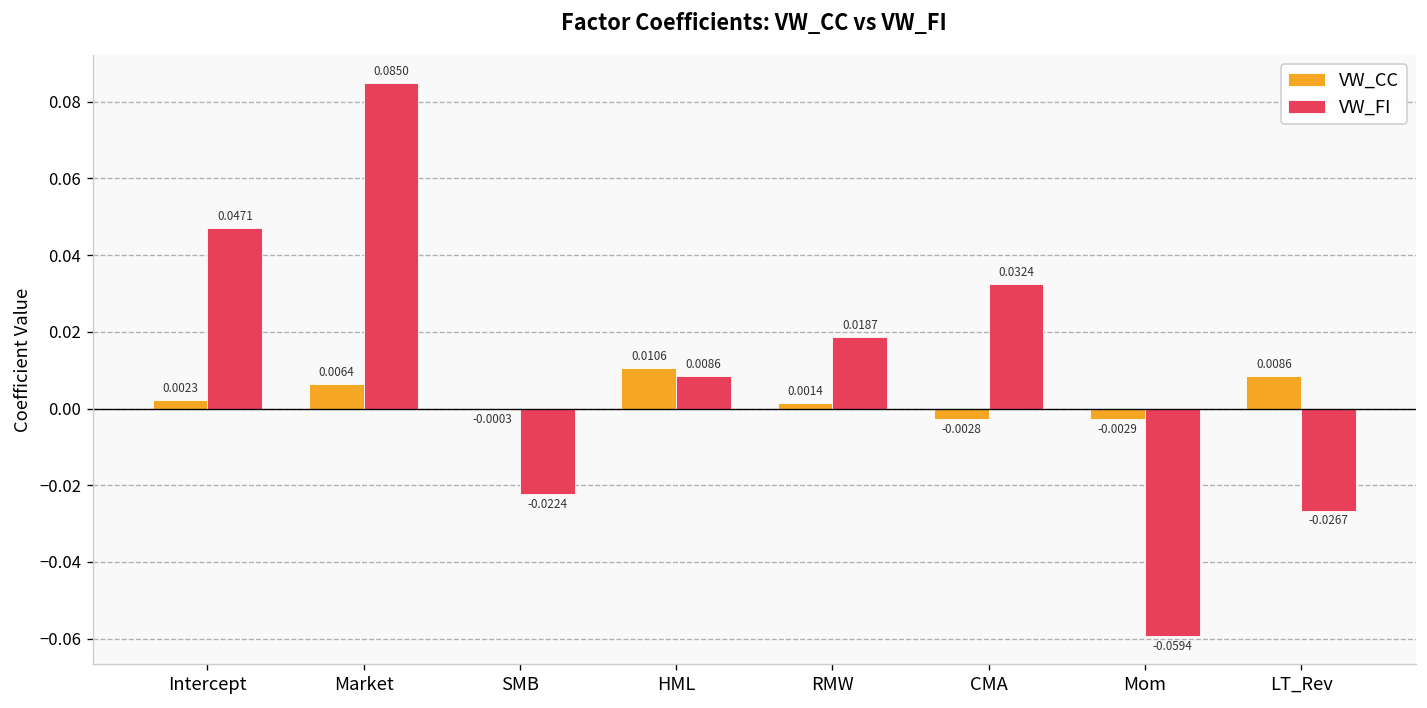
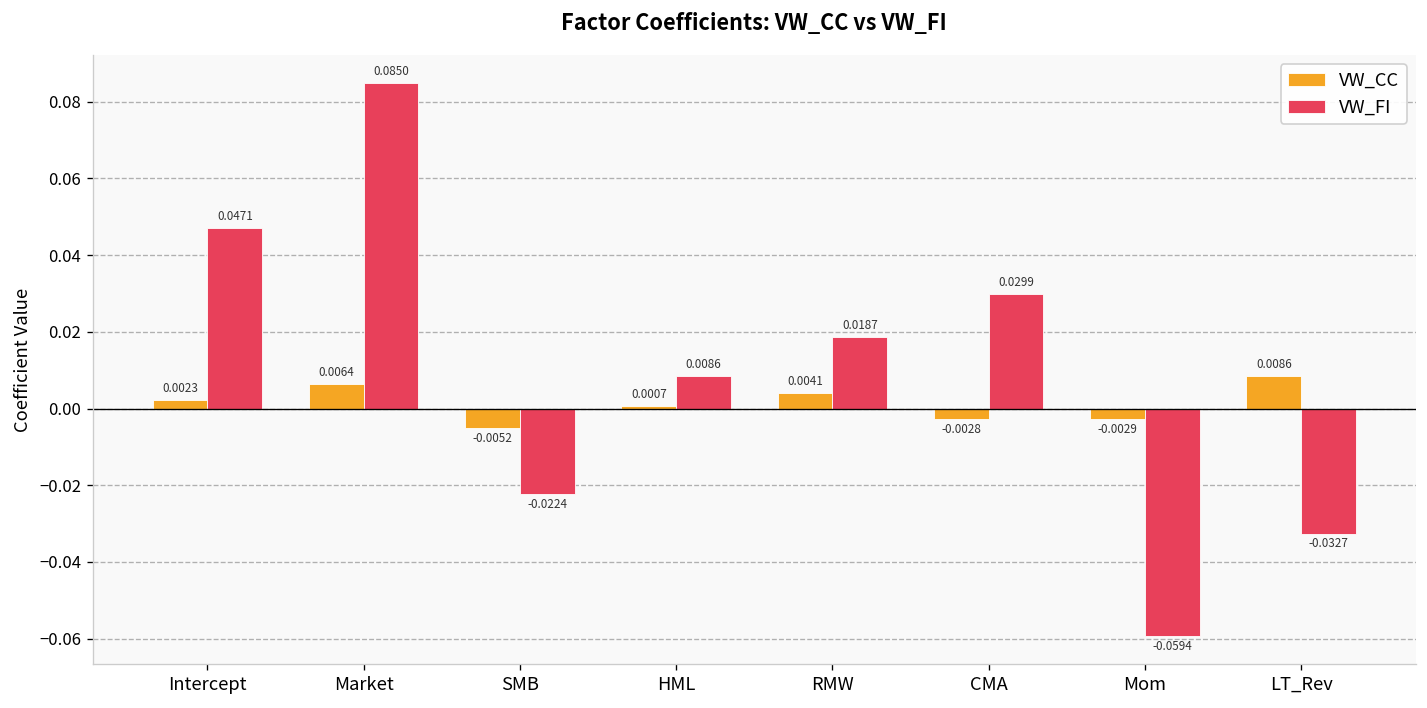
  {
    "VW_CC": {
      "Intercept": 0.0023,
      "Market": 0.0064,
-     "SMB": -0.0003,
-     "HML": 0.0106,
-     "RMW": 0.0014,
+     "SMB": -0.0052,
+     "HML": 0.0007,
+     "RMW": 0.0041,
      "CMA": -0.0028,
      "Mom": -0.0029,
      "LT_Rev": 0.0086
    },
    "VW_FI": {
      "Intercept": 0.0471,
      "Market": 0.0850,
      "SMB": -0.0224,
      "HML": 0.0086,
      "RMW": 0.0187,
-     "CMA": 0.0324,
+     "CMA": 0.0299,
      "Mom": -0.0594,
-     "LT_Rev": -0.0267
+     "LT_Rev": -0.0327
    }
  }
